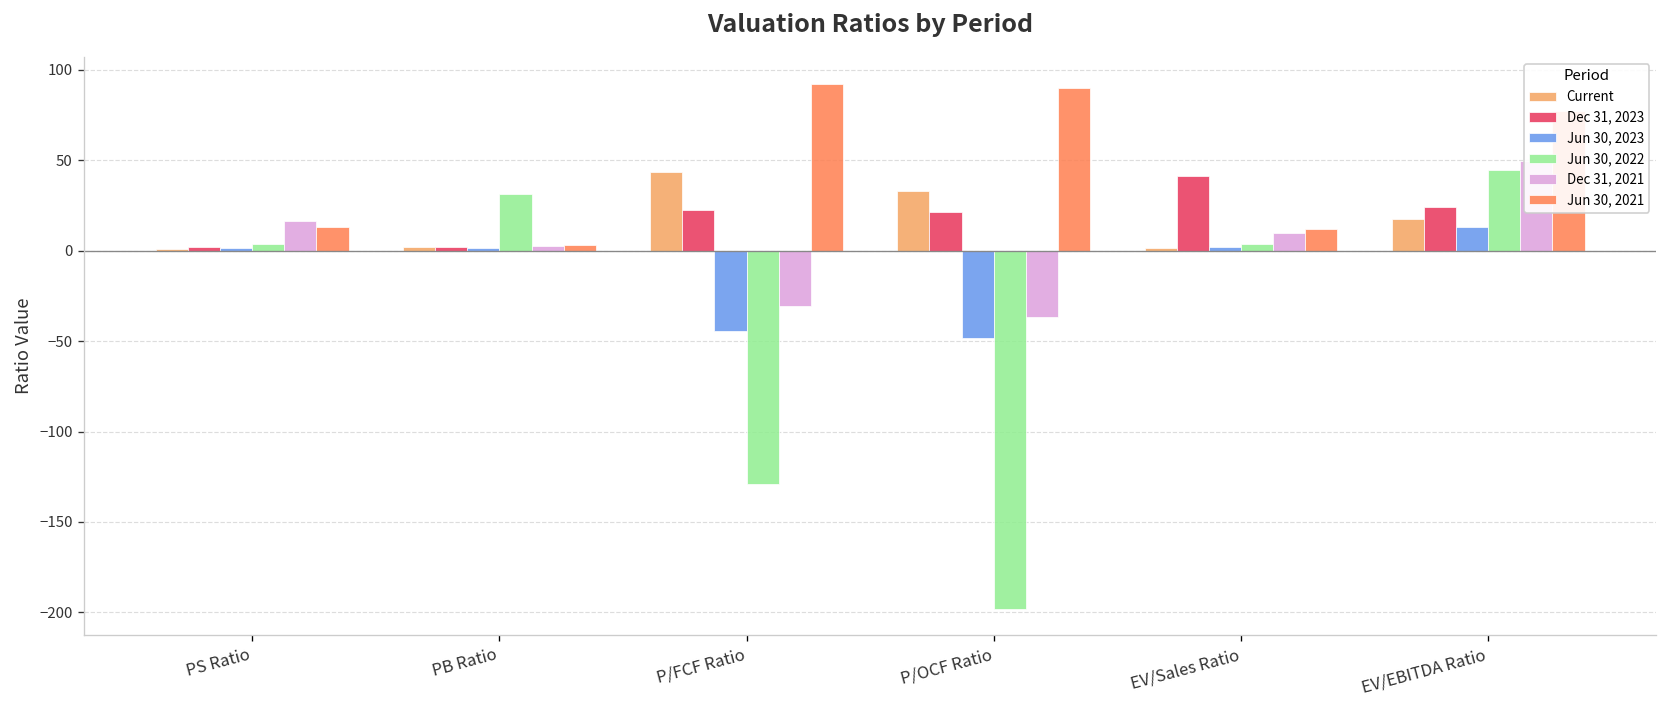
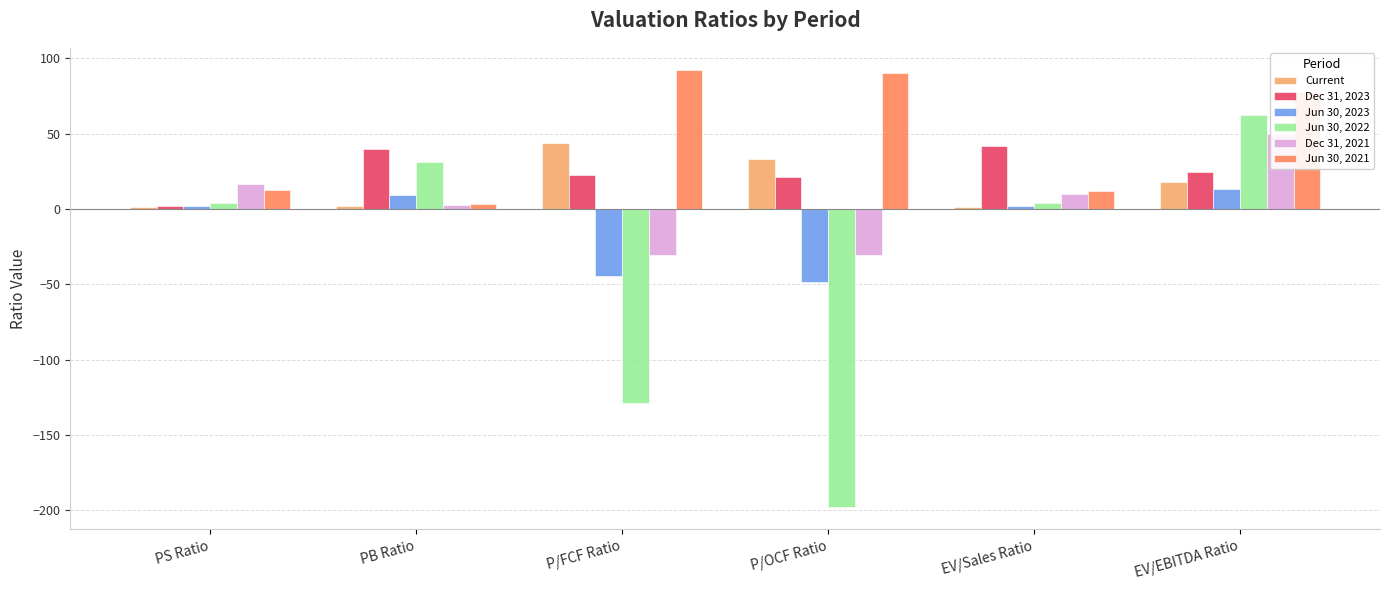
  {
    "Dec 31, 2023": {
      "PS Ratio": 2,
-     "PB Ratio": 2,
+     "PB Ratio": 40,
      "P/FCF Ratio": 23,
      "P/OCF Ratio": 21,
      "EV/Sales Ratio": 42,
      "EV/EBITDA Ratio": 24
    },
    "Jun 30, 2023": {
      "PS Ratio": 2,
-     "PB Ratio": 1,
+     "PB Ratio": 9,
      "P/FCF Ratio": -44,
      "P/OCF Ratio": -49,
      "EV/Sales Ratio": 2,
      "EV/EBITDA Ratio": 13
    },
    "Jun 30, 2022": {
      "PS Ratio": 4,
      "PB Ratio": 31,
      "P/FCF Ratio": -129,
      "P/OCF Ratio": -198,
      "EV/Sales Ratio": 4,
-     "EV/EBITDA Ratio": 45
+     "EV/EBITDA Ratio": 62
    },
    "Dec 31, 2021": {
      "PS Ratio": 16,
      "PB Ratio": 3,
      "P/FCF Ratio": -30,
-     "P/OCF Ratio": -37,
+     "P/OCF Ratio": -31,
      "EV/Sales Ratio": 10
    }
  }
